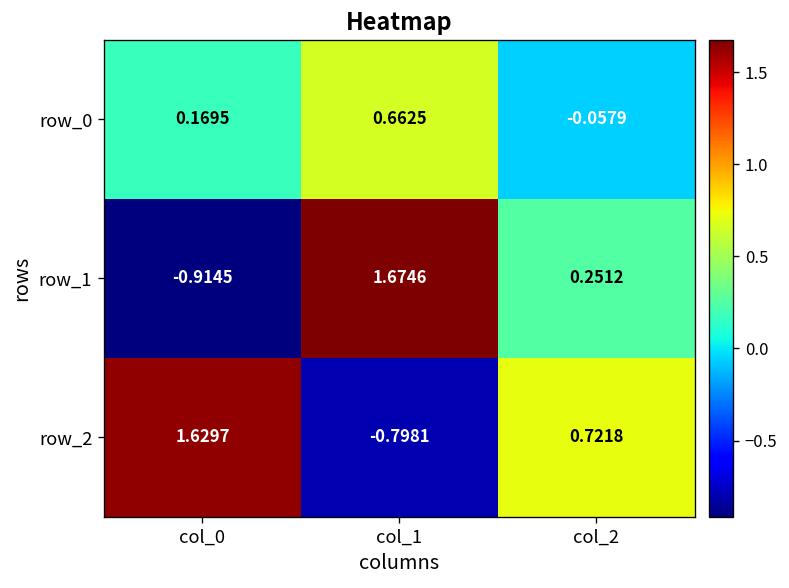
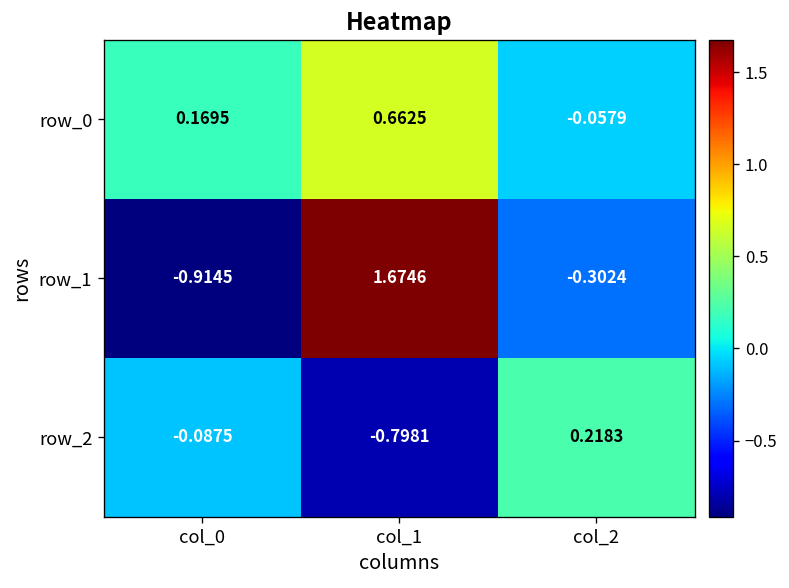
  {
    "row_0": {
      "col_0": 0.1695,
      "col_1": 0.6625,
      "col_2": -0.0579
    },
    "row_1": {
      "col_0": -0.9145,
      "col_1": 1.6746,
-     "col_2": 0.2512
+     "col_2": -0.3024
    },
    "row_2": {
-     "col_0": 1.6297,
+     "col_0": -0.0875,
      "col_1": -0.7981,
-     "col_2": 0.7218
+     "col_2": 0.2183
    }
  }
